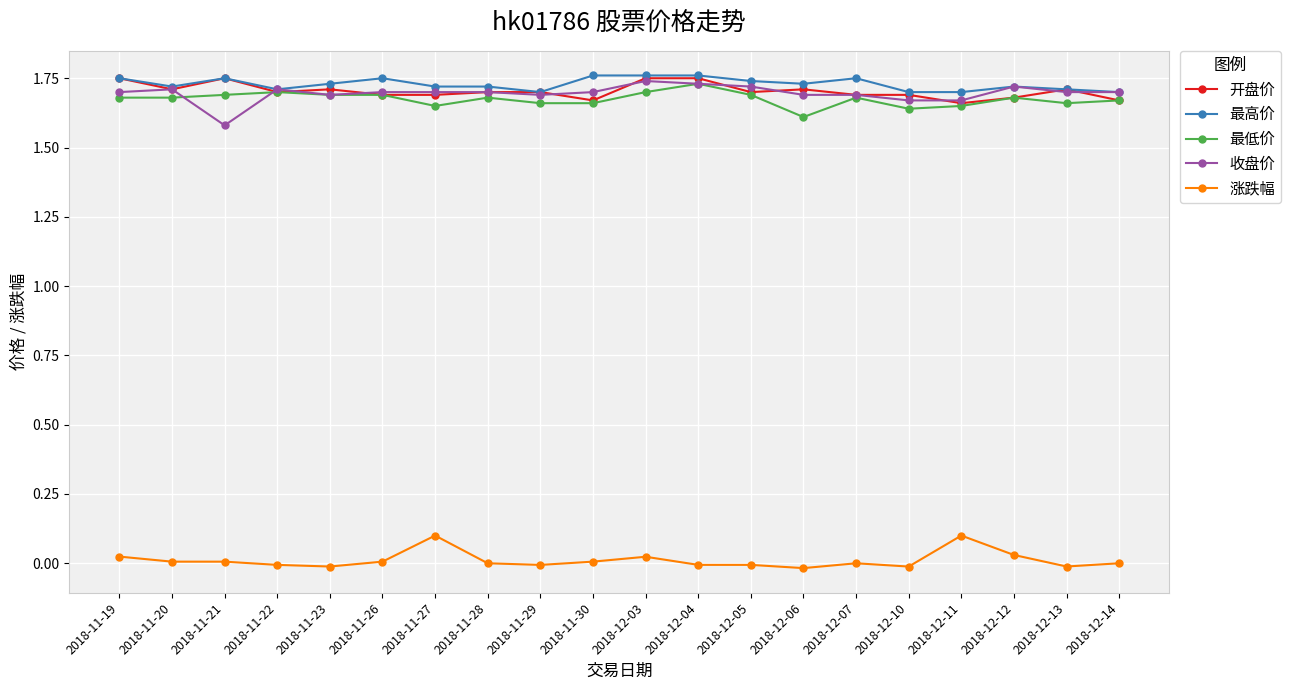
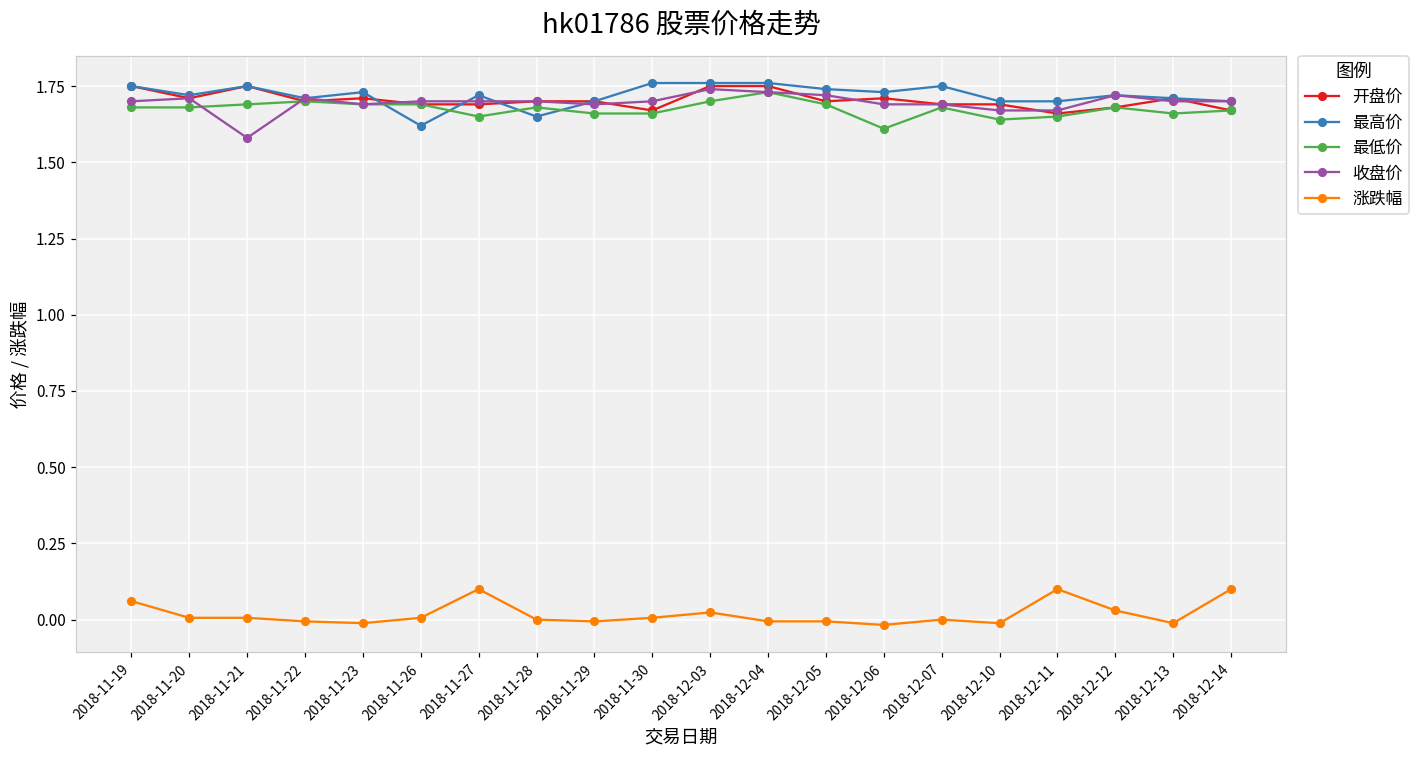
  {
    "开盘价": {
      "2018-11-23": 1.71,
      "2018-11-27": 1.69,
      "2018-11-30": 1.67,
      "2018-12-03": 1.75,
      "2018-12-04": 1.75,
      "2018-12-05": 1.70,
      "2018-12-06": 1.71,
      "2018-12-10": 1.69,
      "2018-12-11": 1.66
    },
    "最高价": {
      "2018-11-20": 1.72,
      "2018-11-23": 1.73,
-     "2018-11-26": 1.75,
+     "2018-11-26": 1.62,
      "2018-11-27": 1.72,
-     "2018-11-28": 1.72,
+     "2018-11-28": 1.65,
      "2018-11-30": 1.76,
      "2018-12-03": 1.76,
      "2018-12-04": 1.76,
      "2018-12-05": 1.74,
      "2018-12-06": 1.73,
      "2018-12-07": 1.75,
      "2018-12-10": 1.70,
      "2018-12-11": 1.70
    },
    "最低价": {
      "2018-11-19": 1.68,
      "2018-11-20": 1.68,
      "2018-11-21": 1.69,
      "2018-11-27": 1.65,
      "2018-11-28": 1.68,
      "2018-11-29": 1.66,
      "2018-11-30": 1.66,
      "2018-12-03": 1.70,
      "2018-12-05": 1.69,
      "2018-12-06": 1.61,
      "2018-12-07": 1.68,
      "2018-12-10": 1.64,
      "2018-12-11": 1.65,
      "2018-12-13": 1.66
    },
    "收盘价": {
      "2018-11-19": 1.70,
      "2018-11-21": 1.58,
      "2018-11-26": 1.70,
      "2018-11-27": 1.70,
      "2018-11-29": 1.69,
      "2018-11-30": 1.70,
      "2018-12-03": 1.74,
      "2018-12-05": 1.72,
      "2018-12-06": 1.69,
      "2018-12-10": 1.67,
      "2018-12-11": 1.67,
      "2018-12-13": 1.70
    },
    "涨跌幅": {
-     "2018-11-19": 0.02,
+     "2018-11-19": 0.06,
      "2018-11-20": 0.01,
      "2018-11-21": 0.01,
      "2018-11-22": -0.01,
      "2018-11-23": -0.01,
      "2018-11-26": 0.01,
      "2018-11-27": 0.10,
      "2018-11-28": 0.00,
      "2018-11-29": -0.01,
      "2018-11-30": 0.01,
      "2018-12-03": 0.02,
      "2018-12-04": -0.01,
      "2018-12-05": -0.01,
      "2018-12-06": -0.02,
      "2018-12-07": 0.00,
      "2018-12-10": -0.01,
      "2018-12-11": 0.10,
      "2018-12-12": 0.03,
      "2018-12-13": -0.01,
-     "2018-12-14": 0.0
+     "2018-12-14": 0.1
    }
  }
